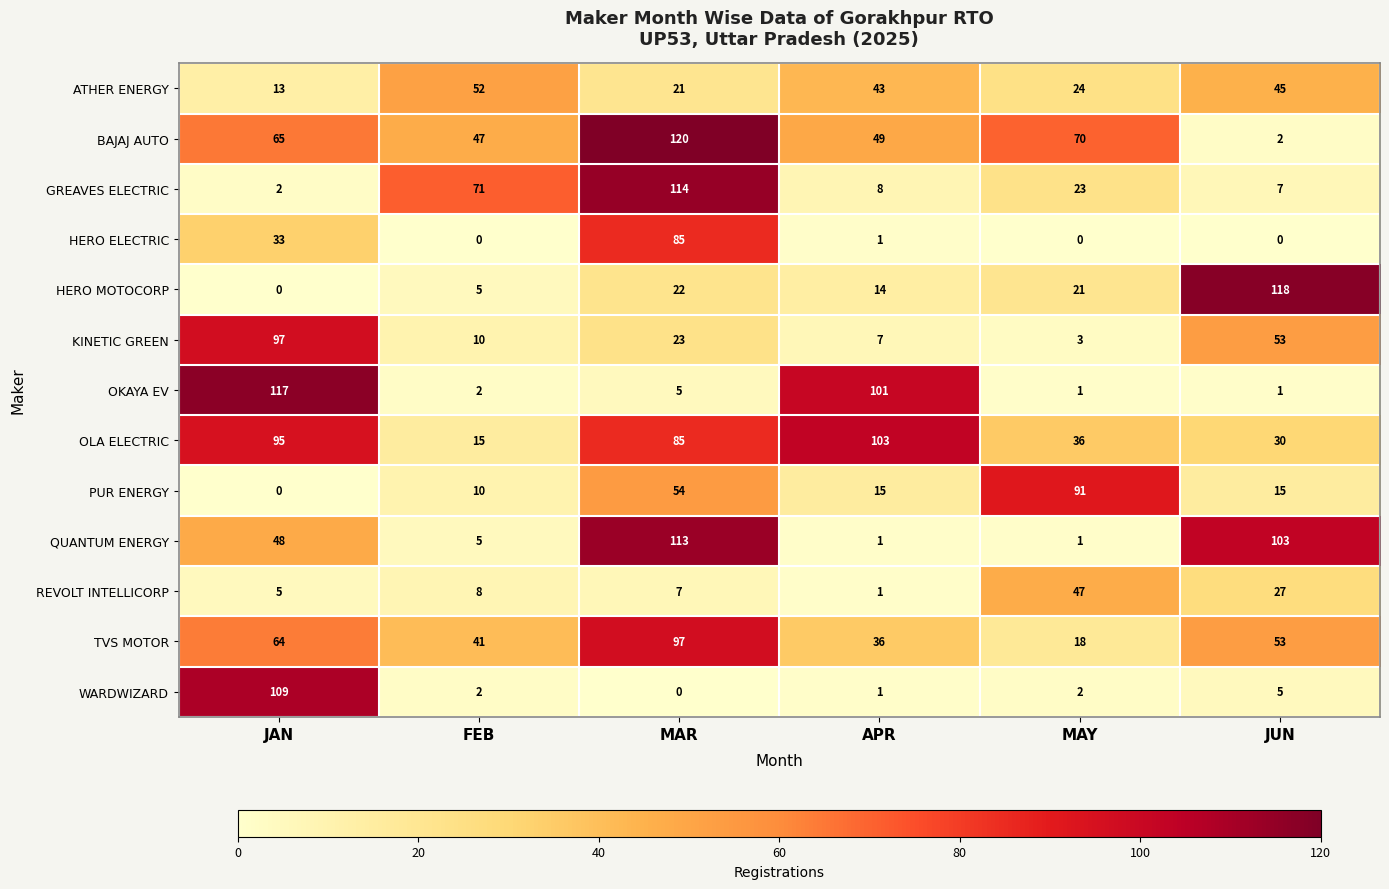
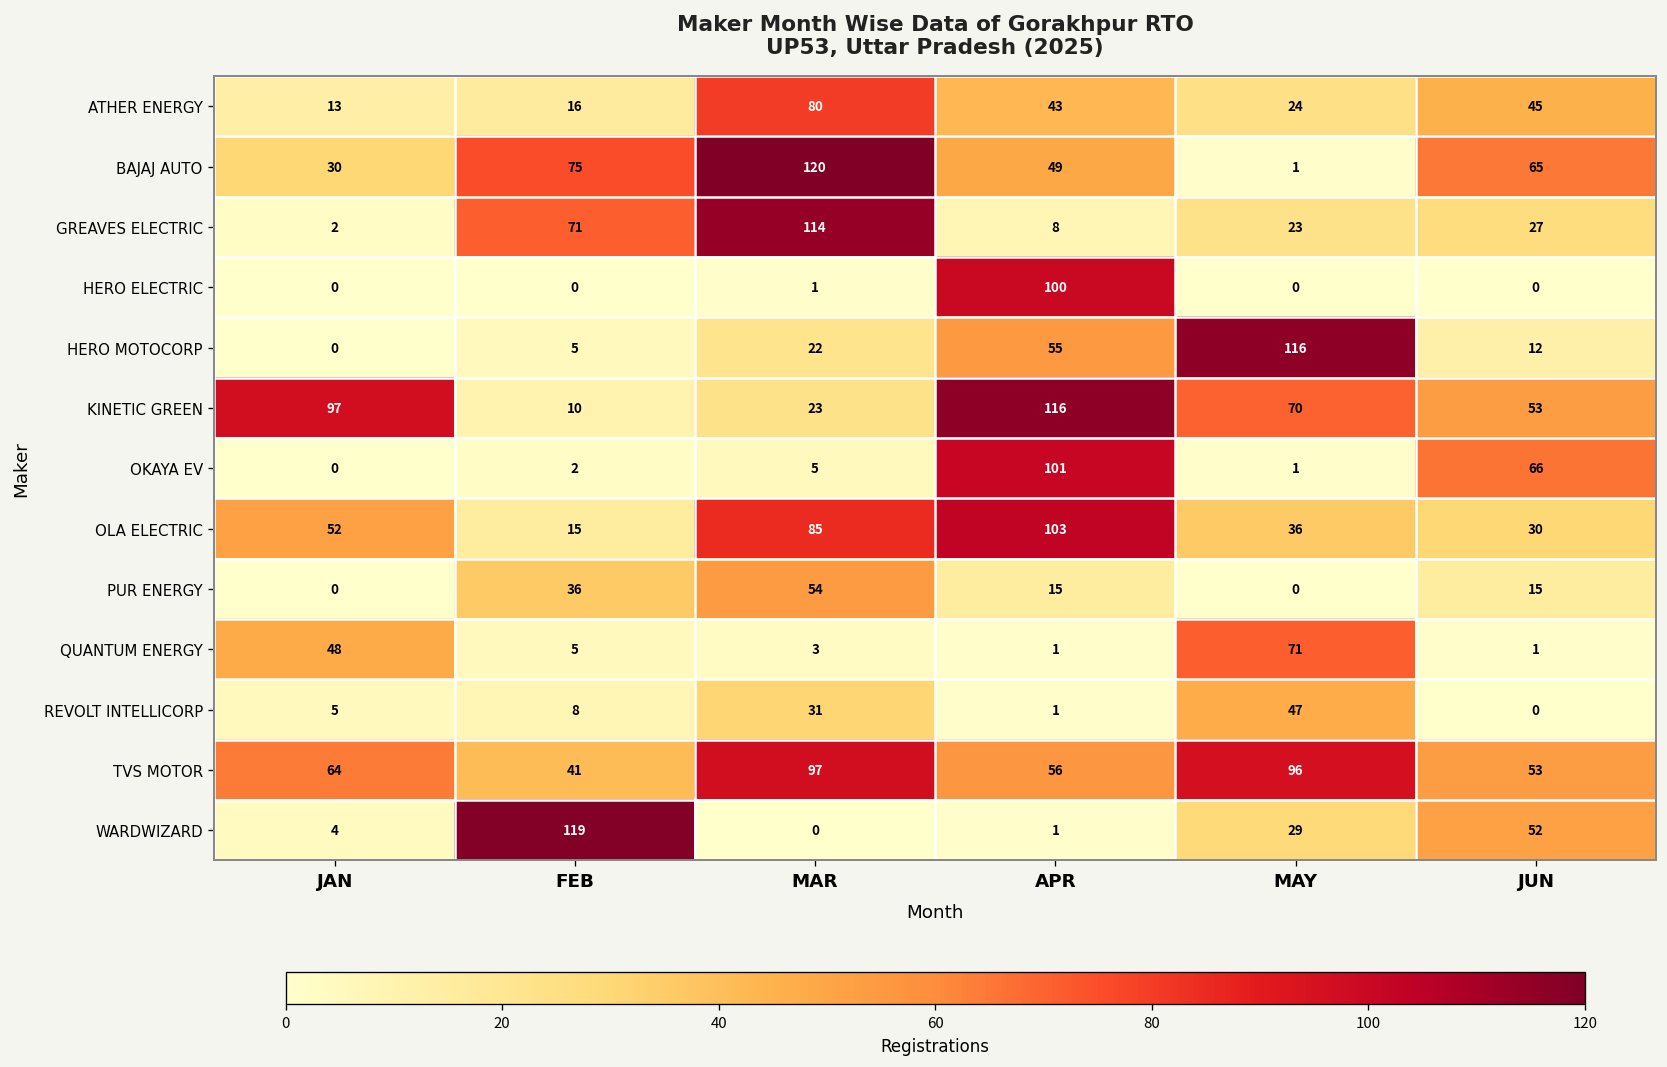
  {
    "ATHER ENERGY": {
      "JAN": 13,
-     "FEB": 52,
-     "MAR": 21,
+     "FEB": 16,
+     "MAR": 80,
      "APR": 43,
      "MAY": 24,
      "JUN": 45
    },
    "BAJAJ AUTO": {
-     "JAN": 65,
-     "FEB": 47,
+     "JAN": 30,
+     "FEB": 75,
      "MAR": 120,
      "APR": 49,
-     "MAY": 70,
-     "JUN": 2
+     "MAY": 1,
+     "JUN": 65
    },
    "GREAVES ELECTRIC": {
      "JAN": 2,
      "FEB": 71,
      "MAR": 114,
      "APR": 8,
      "MAY": 23,
-     "JUN": 7
+     "JUN": 27
    },
    "HERO ELECTRIC": {
-     "JAN": 33,
+     "JAN": 0,
      "FEB": 0,
-     "MAR": 85,
-     "APR": 1,
+     "MAR": 1,
+     "APR": 100,
      "MAY": 0,
      "JUN": 0
    },
    "HERO MOTOCORP": {
      "JAN": 0,
      "FEB": 5,
      "MAR": 22,
-     "APR": 14,
-     "MAY": 21,
-     "JUN": 118
+     "APR": 55,
+     "MAY": 116,
+     "JUN": 12
    },
    "KINETIC GREEN": {
      "JAN": 97,
      "FEB": 10,
      "MAR": 23,
-     "APR": 7,
-     "MAY": 3,
+     "APR": 116,
+     "MAY": 70,
      "JUN": 53
    },
    "OKAYA EV": {
-     "JAN": 117,
+     "JAN": 0,
      "FEB": 2,
      "MAR": 5,
      "APR": 101,
      "MAY": 1,
-     "JUN": 1
+     "JUN": 66
    },
    "OLA ELECTRIC": {
-     "JAN": 95,
+     "JAN": 52,
      "FEB": 15,
      "MAR": 85,
      "APR": 103,
      "MAY": 36,
      "JUN": 30
    },
    "PUR ENERGY": {
      "JAN": 0,
-     "FEB": 10,
+     "FEB": 36,
      "MAR": 54,
      "APR": 15,
-     "MAY": 91,
+     "MAY": 0,
      "JUN": 15
    },
    "QUANTUM ENERGY": {
      "JAN": 48,
      "FEB": 5,
-     "MAR": 113,
+     "MAR": 3,
      "APR": 1,
-     "MAY": 1,
-     "JUN": 103
+     "MAY": 71,
+     "JUN": 1
    },
    "REVOLT INTELLICORP": {
      "JAN": 5,
      "FEB": 8,
-     "MAR": 7,
+     "MAR": 31,
      "APR": 1,
      "MAY": 47,
-     "JUN": 27
+     "JUN": 0
    },
    "TVS MOTOR": {
      "JAN": 64,
      "FEB": 41,
      "MAR": 97,
-     "APR": 36,
-     "MAY": 18,
+     "APR": 56,
+     "MAY": 96,
      "JUN": 53
    },
    "WARDWIZARD": {
-     "JAN": 109,
-     "FEB": 2,
+     "JAN": 4,
+     "FEB": 119,
      "MAR": 0,
      "APR": 1,
-     "MAY": 2,
-     "JUN": 5
+     "MAY": 29,
+     "JUN": 52
    }
  }
